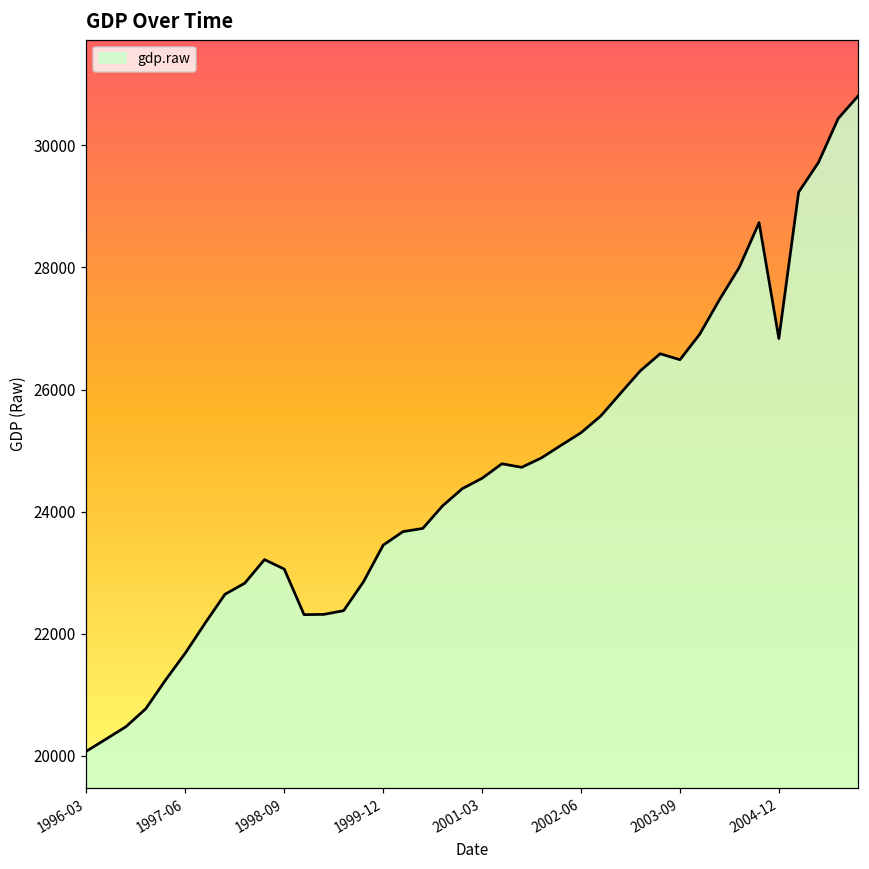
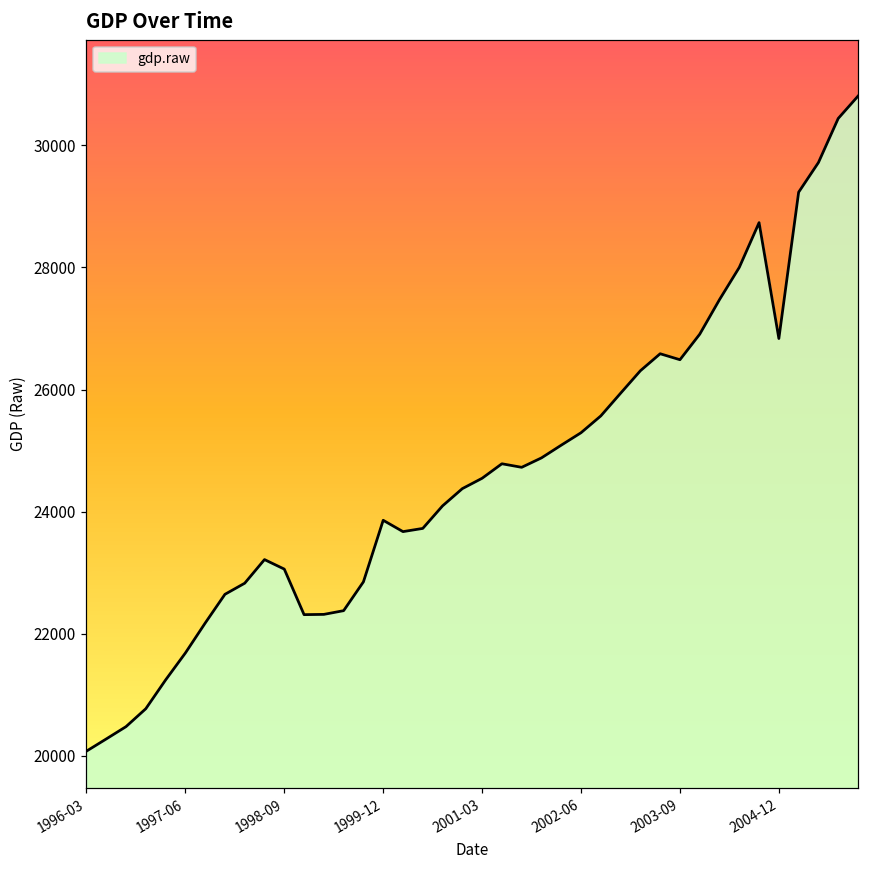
  {
    "1996-03": 20100,
    "1997-06": 21700,
    "1998-09": 23100,
-   "1999-12": 23400,
+   "1999-12": 23900,
    "2001-03": 24500,
    "2002-06": 25300,
    "2003-09": 26500,
    "2004-12": 26800
  }
